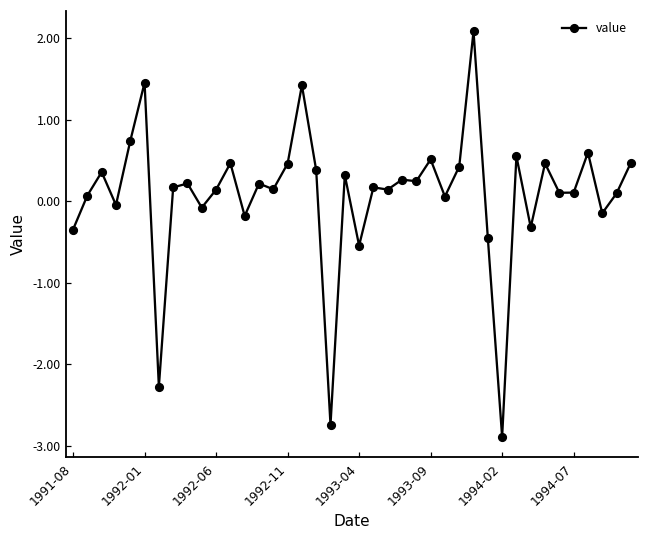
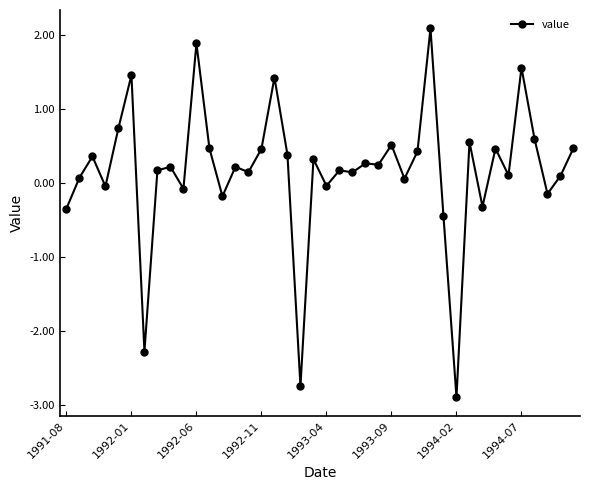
  {
    "1991-08": -0.3,
    "1992-01": 1.5,
-   "1992-06": 0.1,
+   "1992-06": 1.9,
    "1992-11": 0.5,
-   "1993-04": -0.5,
+   "1993-04": 0.0,
    "1993-09": 0.5,
    "1994-02": -2.9,
-   "1994-07": 0.1
+   "1994-07": 1.6
  }
